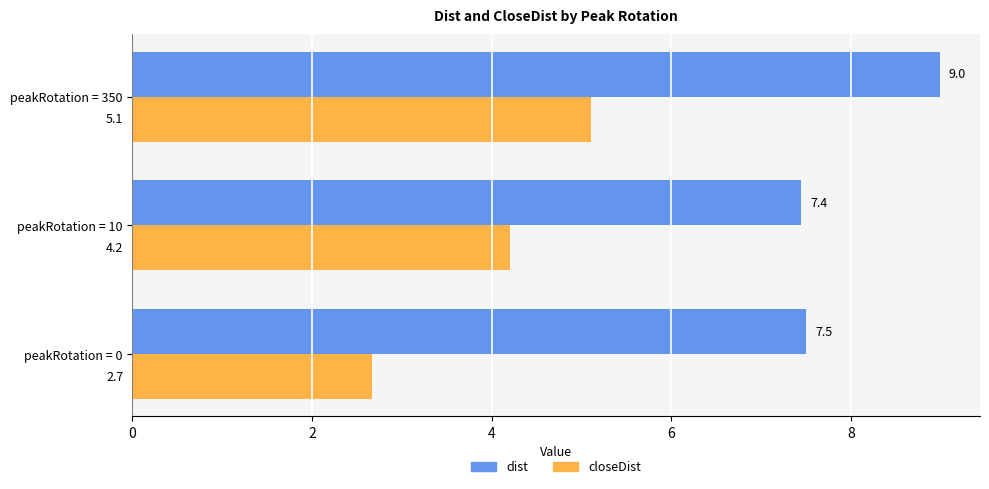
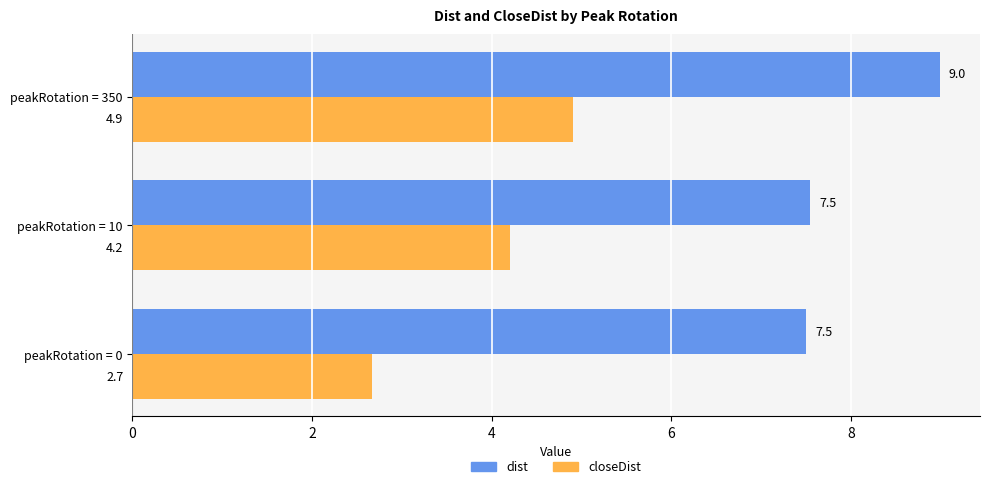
  {
    "dist": {
      "peakRotation = 350": 9.0,
-     "peakRotation = 10": 7.4,
+     "peakRotation = 10": 7.5,
      "peakRotation = 0": 7.5
    },
    "closeDist": {
-     "peakRotation = 350": 5.1
+     "peakRotation = 350": 4.9
    }
  }
